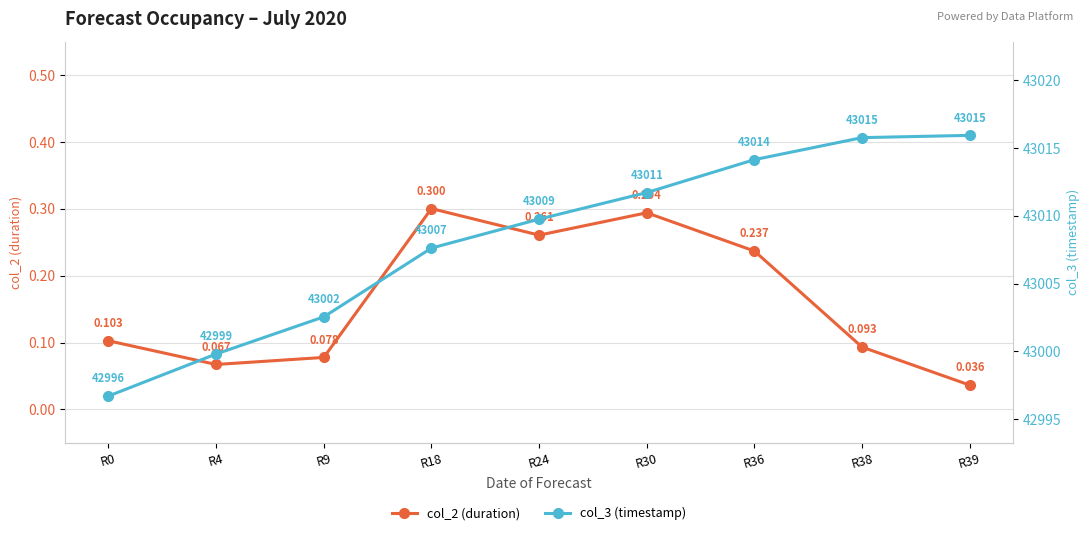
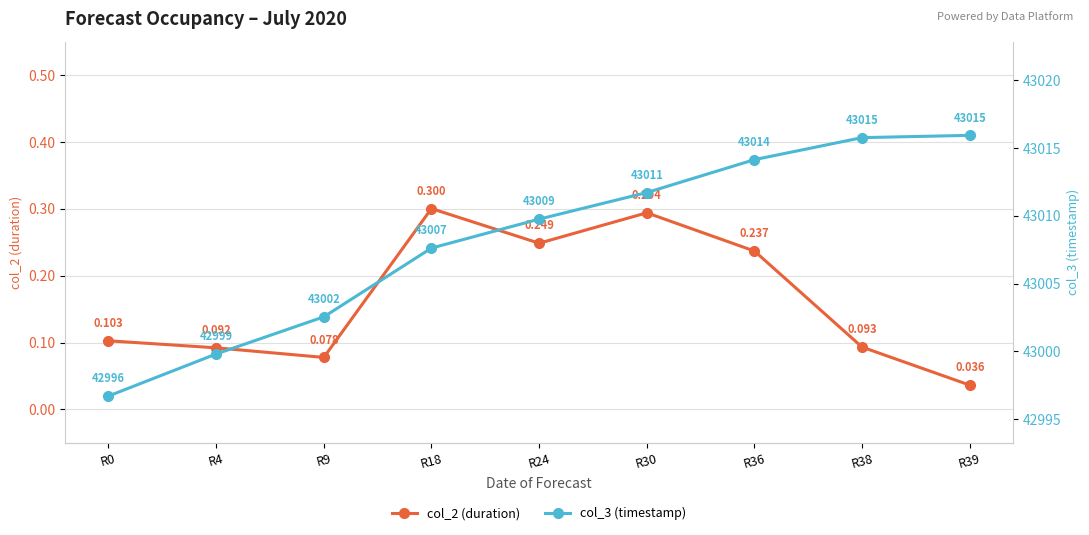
  {
    "col_2 (duration)": {
      "R0": 0.103,
-     "R4": 0.067,
+     "R4": 0.092,
      "R9": 0.078,
      "R18": 0.300,
-     "R24": 0.261,
+     "R24": 0.249,
      "R36": 0.237,
      "R38": 0.093,
      "R39": 0.036
    },
    "col_3 (timestamp)": {
      "R36": 43014
    }
  }
